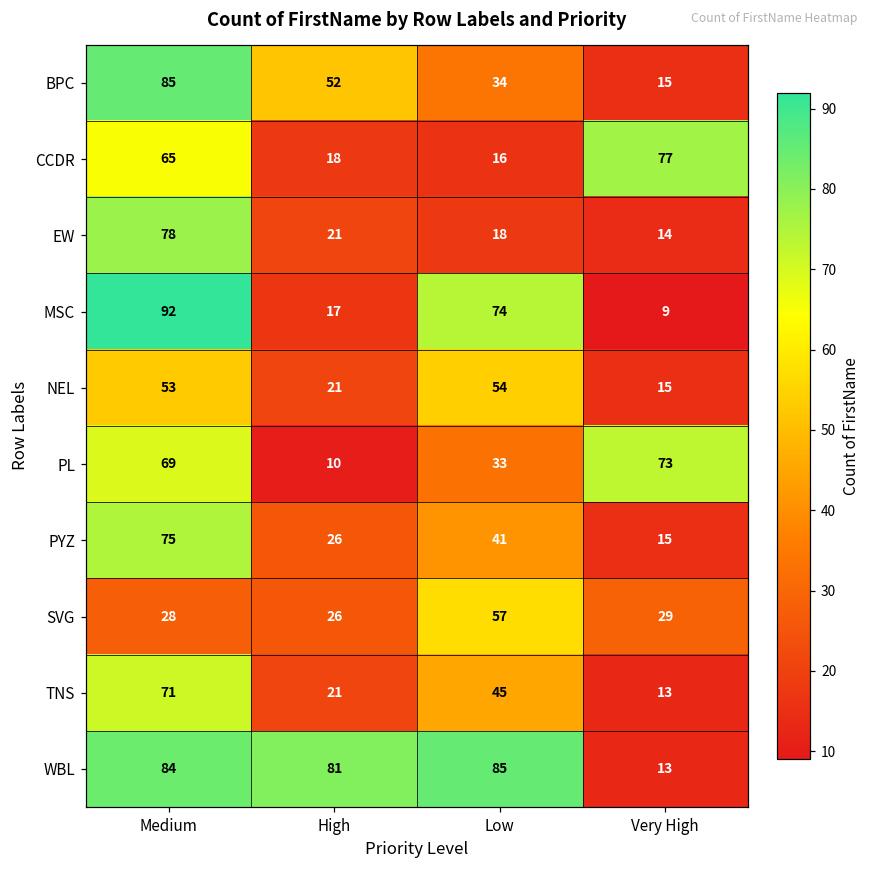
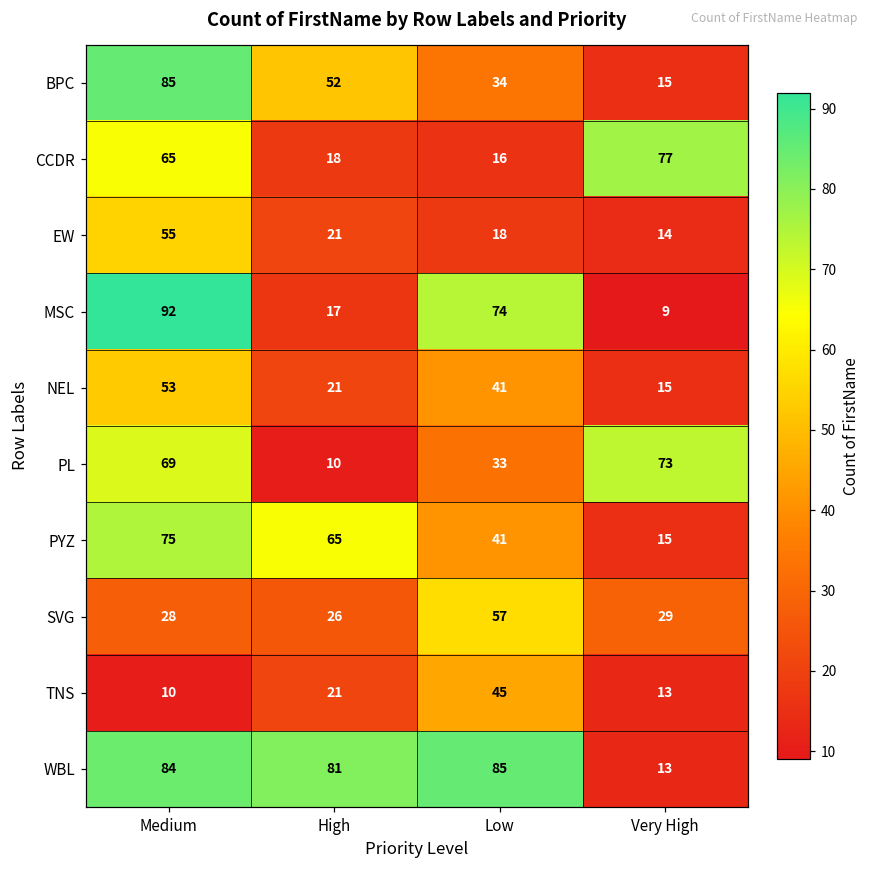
  {
    "BPC": {
      "Medium": 85,
      "High": 52,
      "Low": 34,
      "Very High": 15
    },
    "CCDR": {
      "Medium": 65,
      "High": 18,
      "Low": 16,
      "Very High": 77
    },
    "EW": {
-     "Medium": 78,
+     "Medium": 55,
      "High": 21,
      "Low": 18,
      "Very High": 14
    },
    "MSC": {
      "Medium": 92,
      "High": 17,
      "Low": 74,
      "Very High": 9
    },
    "NEL": {
      "Medium": 53,
      "High": 21,
-     "Low": 54,
+     "Low": 41,
      "Very High": 15
    },
    "PL": {
      "Medium": 69,
      "High": 10,
      "Low": 33,
      "Very High": 73
    },
    "PYZ": {
      "Medium": 75,
-     "High": 26,
+     "High": 65,
      "Low": 41,
      "Very High": 15
    },
    "SVG": {
      "Medium": 28,
      "High": 26,
      "Low": 57,
      "Very High": 29
    },
    "TNS": {
-     "Medium": 71,
+     "Medium": 10,
      "High": 21,
      "Low": 45,
      "Very High": 13
    },
    "WBL": {
      "Medium": 84,
      "High": 81,
      "Low": 85,
      "Very High": 13
    }
  }
